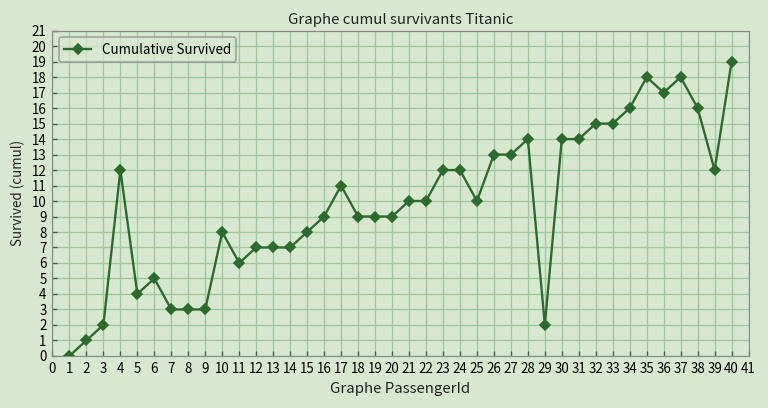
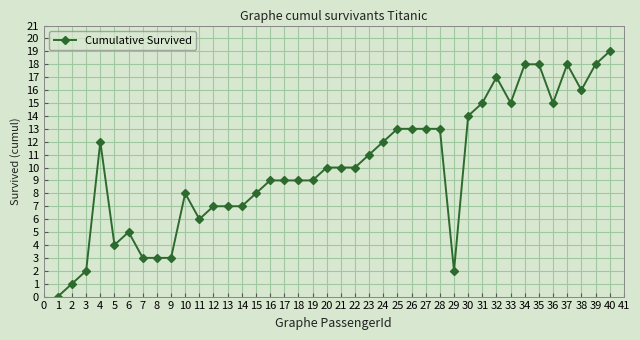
  {
    "1": 0,
    "2": 1,
    "3": 2,
    "4": 12,
    "5": 4,
    "6": 5,
    "7": 3,
    "8": 3,
    "9": 3,
    "10": 8,
    "11": 6,
    "12": 7,
    "13": 7,
    "14": 7,
    "15": 8,
    "16": 9,
-   "17": 11,
+   "17": 9,
    "18": 9,
    "19": 9,
-   "20": 9,
+   "20": 10,
    "21": 10,
    "22": 10,
-   "23": 12,
+   "23": 11,
    "24": 12,
-   "25": 10,
+   "25": 13,
    "26": 13,
    "27": 13,
-   "28": 14,
+   "28": 13,
    "29": 2,
    "30": 14,
-   "31": 14,
-   "32": 15,
+   "31": 15,
+   "32": 17,
    "33": 15,
-   "34": 16,
+   "34": 18,
    "35": 18,
-   "36": 17,
+   "36": 15,
    "37": 18,
    "38": 16,
-   "39": 12,
+   "39": 18,
    "40": 19
  }
